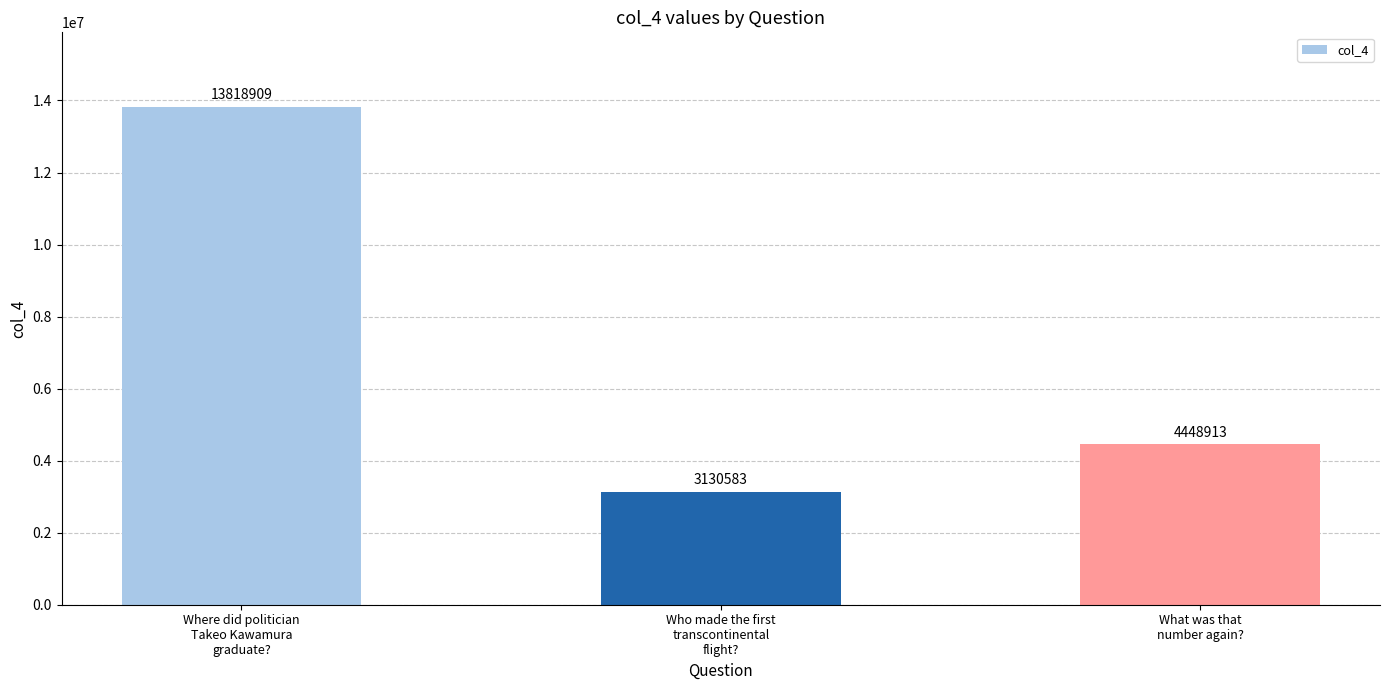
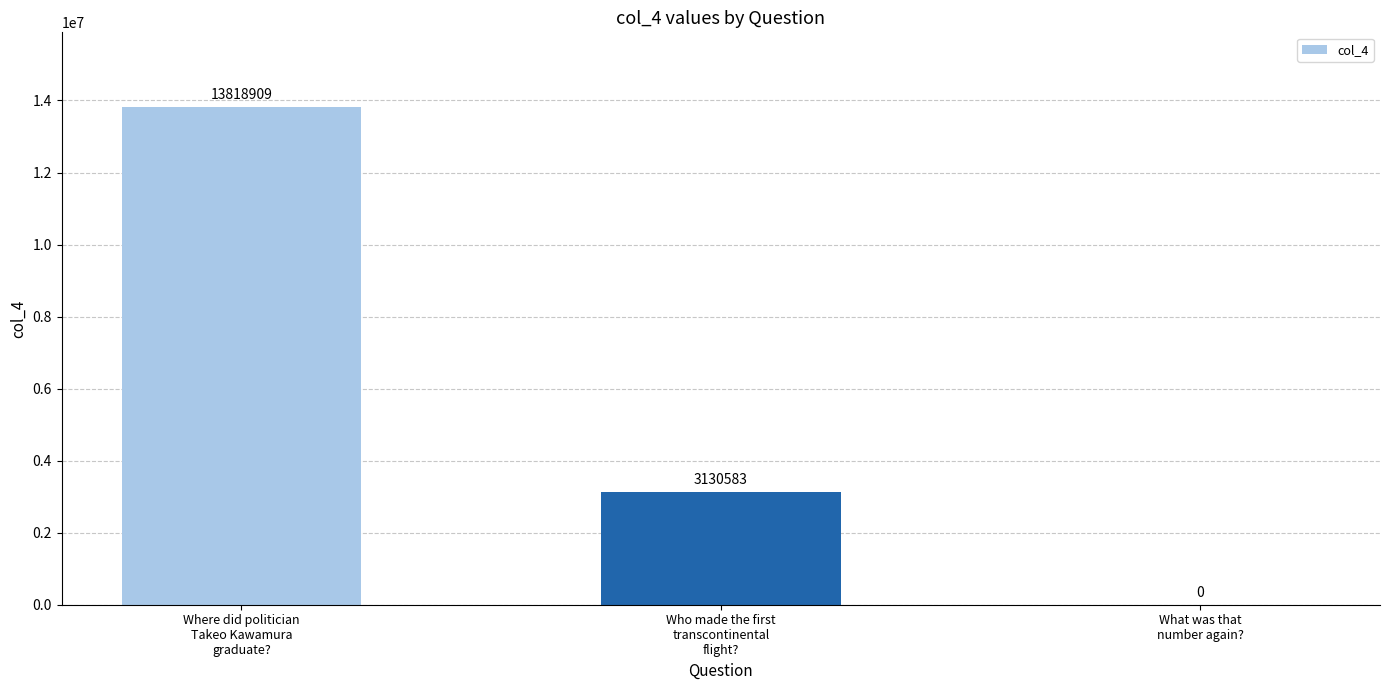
  {
    "Where did politician Takeo Kawamura graduate?": 13818909,
    "Who made the first transcontinental flight?": 3130583,
-   "What was that number again?": 4448913
+   "What was that number again?": 0
  }
